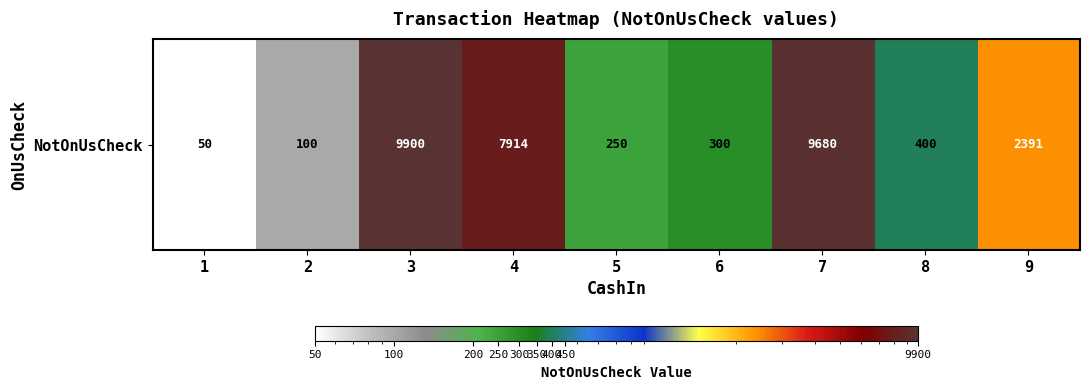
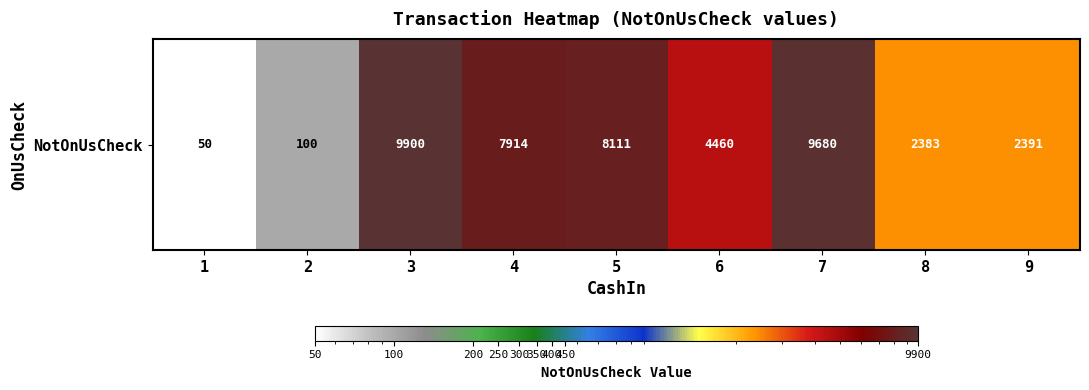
  {
    "NotOnUsCheck": {
      "1": 50,
      "2": 100,
      "3": 9900,
      "4": 7914,
-     "5": 250,
-     "6": 300,
+     "5": 8111,
+     "6": 4460,
      "7": 9680,
-     "8": 400,
+     "8": 2383,
      "9": 2391
    }
  }
